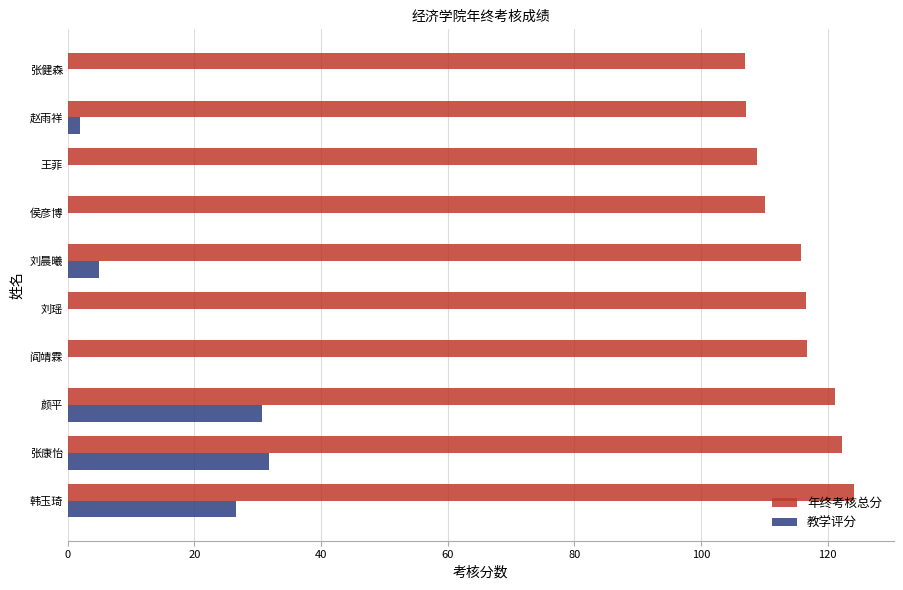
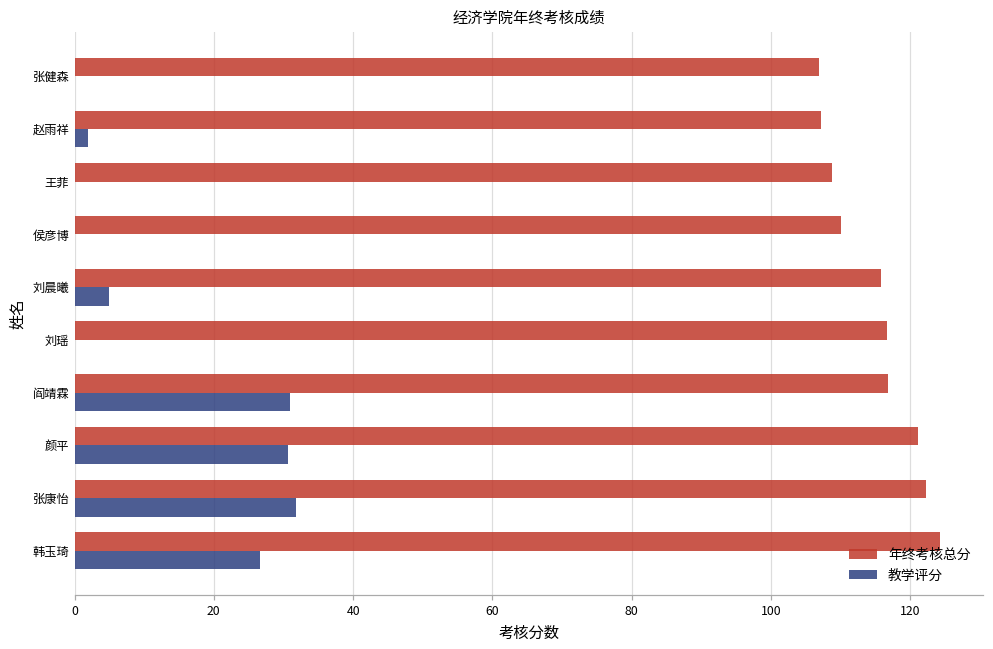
  {
    "年终考核总分": {
      "张健森": 107,
      "赵雨祥": 107,
      "王菲": 109,
      "侯彦博": 110,
      "刘晨曦": 116,
      "刘瑶": 117,
      "阎靖霖": 117,
      "颜平": 121,
      "张康怡": 122,
      "韩玉琦": 124
    },
    "教学评分": {
      "张健森": 0,
      "赵雨祥": 2,
      "王菲": 0,
      "侯彦博": 0,
      "刘晨曦": 5,
      "刘瑶": 0,
-     "阎靖霖": 0,
+     "阎靖霖": 31,
      "颜平": 31,
      "张康怡": 32,
      "韩玉琦": 27
    }
  }
